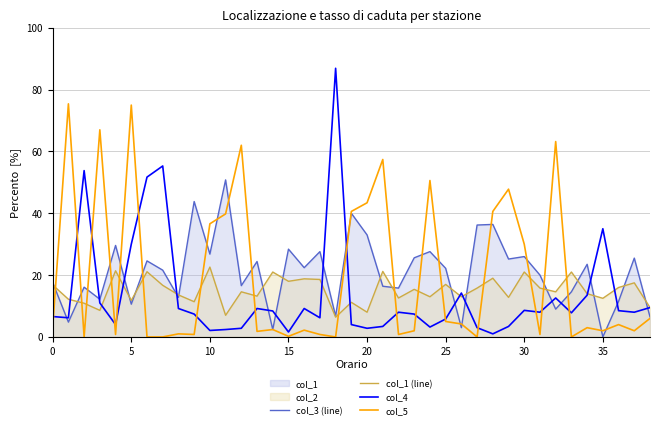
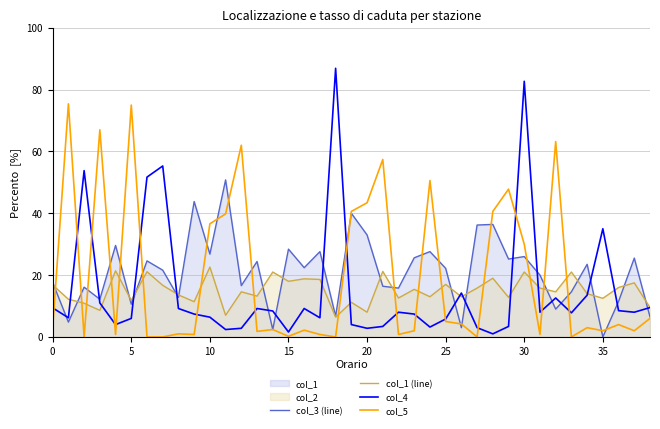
  {
    "col_4": {
-     "0": 7,
-     "5": 30,
-     "10": 2,
+     "0": 9,
+     "5": 6,
+     "10": 6,
      "15": 2,
      "20": 3,
-     "30": 9,
+     "30": 83,
      "35": 35
    },
    "col_5": {
      "0": 3,
      "5": 75,
      "10": 37,
      "15": 0,
      "20": 43,
      "30": 30,
      "35": 2
    }
  }
